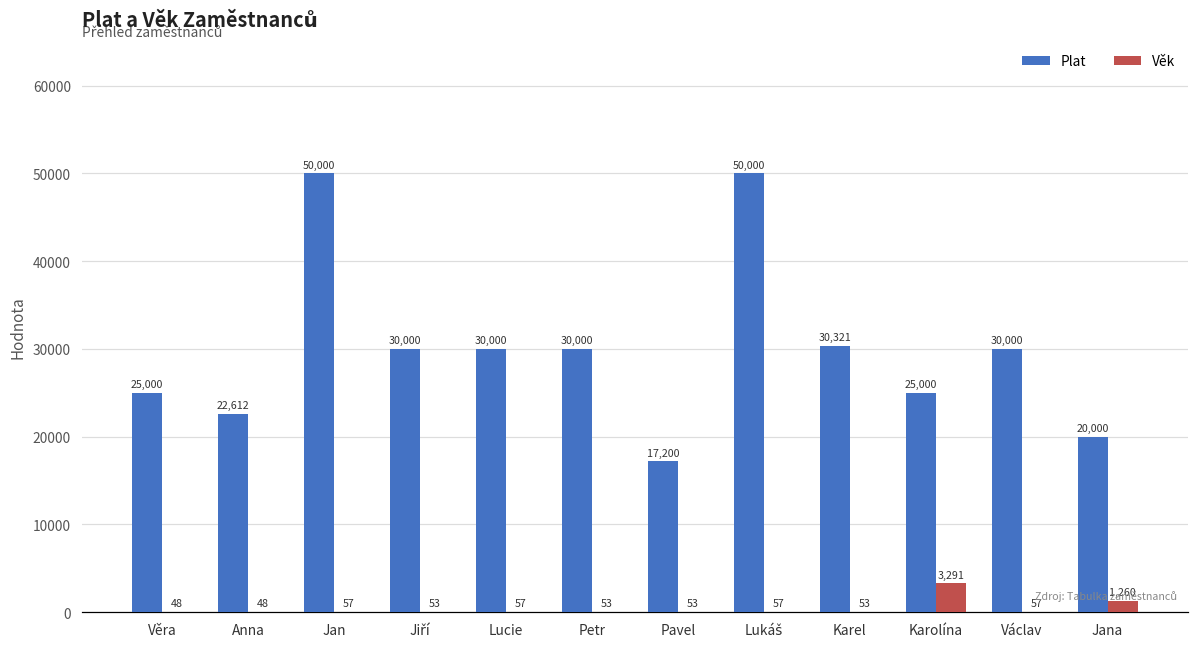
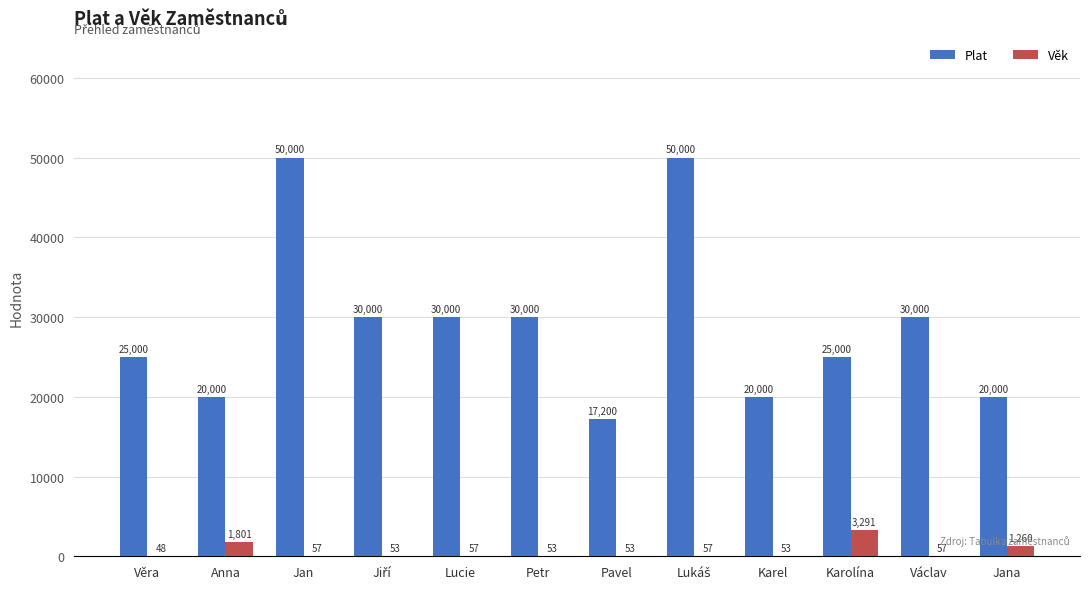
  {
    "Plat": {
      "Věra": "25,000",
-     "Anna": "22,612",
+     "Anna": "20,000",
      "Jan": "50,000",
      "Jiří": "30,000",
      "Lucie": "30,000",
      "Petr": "30,000",
      "Pavel": "17,200",
      "Lukáš": "50,000",
-     "Karel": "30,321",
+     "Karel": "20,000",
      "Karolína": "25,000",
      "Václav": "30,000",
      "Jana": "20,000"
    },
    "Věk": {
      "Věra": "48",
-     "Anna": "48",
+     "Anna": "1,801",
      "Jan": "57",
      "Jiří": "53",
      "Lucie": "57",
      "Petr": "53",
      "Pavel": "53",
      "Lukáš": "57",
      "Karel": "53",
      "Karolína": "3,291"
    }
  }
